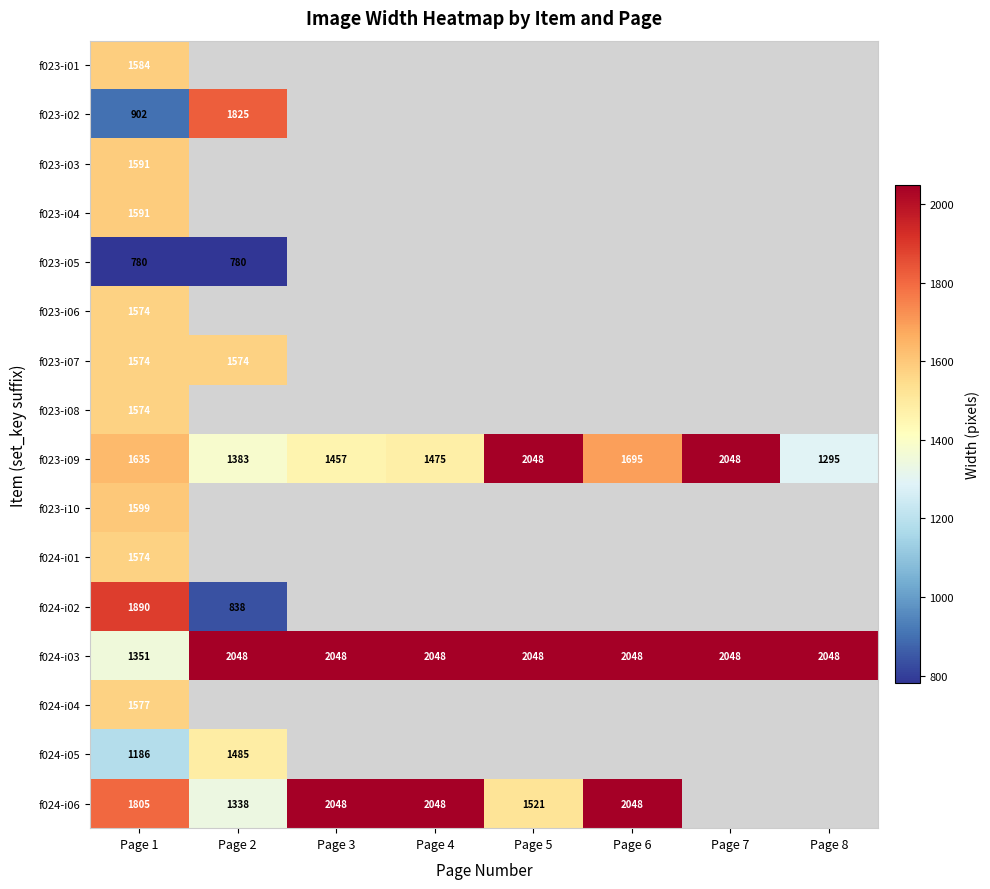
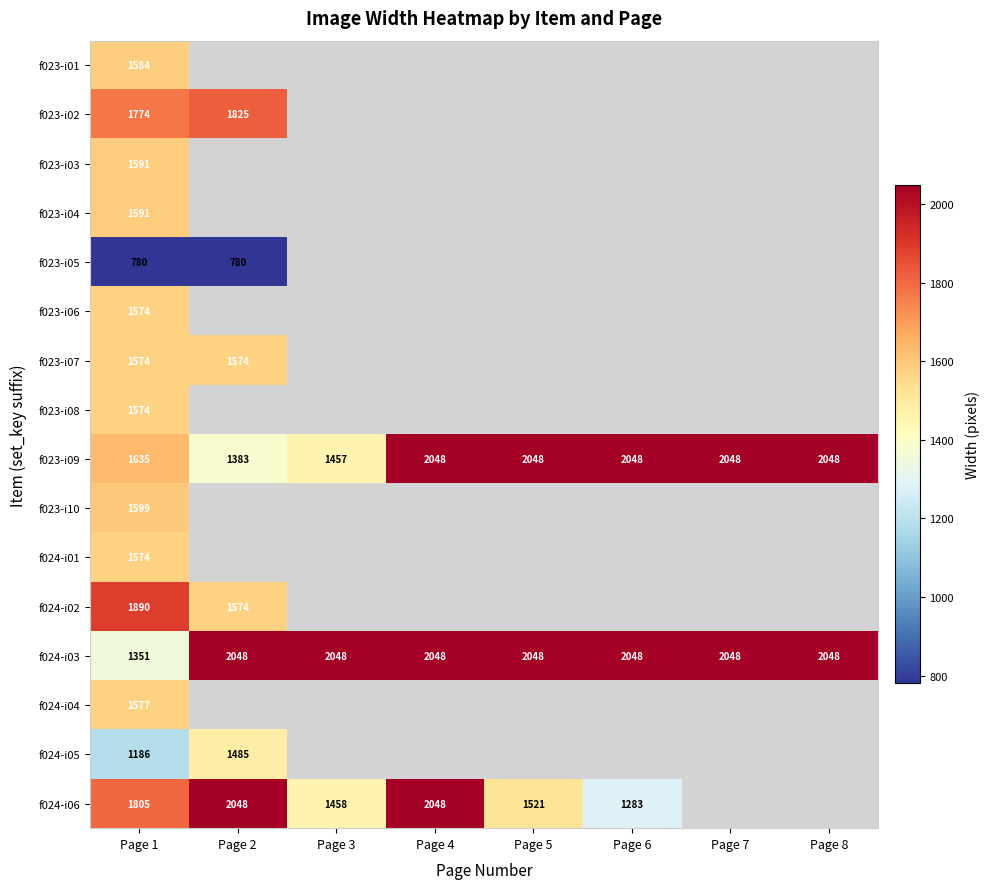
  {
    "f023-i01": {
      "Page 1": 1584
    },
    "f023-i02": {
-     "Page 1": 902,
+     "Page 1": 1774,
      "Page 2": 1825
    },
    "f023-i03": {
      "Page 1": 1591
    },
    "f023-i04": {
      "Page 1": 1591
    },
    "f023-i05": {
      "Page 1": 780,
      "Page 2": 780
    },
    "f023-i06": {
      "Page 1": 1574
    },
    "f023-i07": {
      "Page 1": 1574,
      "Page 2": 1574
    },
    "f023-i08": {
      "Page 1": 1574
    },
    "f023-i09": {
      "Page 1": 1635,
      "Page 2": 1383,
      "Page 3": 1457,
-     "Page 4": 1475,
+     "Page 4": 2048,
      "Page 5": 2048,
-     "Page 6": 1695,
+     "Page 6": 2048,
      "Page 7": 2048,
-     "Page 8": 1295
+     "Page 8": 2048
    },
    "f023-i10": {
      "Page 1": 1599
    },
    "f024-i01": {
      "Page 1": 1574
    },
    "f024-i02": {
      "Page 1": 1890,
-     "Page 2": 838
+     "Page 2": 1574
    },
    "f024-i03": {
      "Page 1": 1351,
      "Page 2": 2048,
      "Page 3": 2048,
      "Page 4": 2048,
      "Page 5": 2048,
      "Page 6": 2048,
      "Page 7": 2048,
      "Page 8": 2048
    },
    "f024-i04": {
      "Page 1": 1577
    },
    "f024-i05": {
      "Page 1": 1186,
      "Page 2": 1485
    },
    "f024-i06": {
      "Page 1": 1805,
-     "Page 2": 1338,
-     "Page 3": 2048,
+     "Page 2": 2048,
+     "Page 3": 1458,
      "Page 4": 2048,
      "Page 5": 1521,
-     "Page 6": 2048
+     "Page 6": 1283
    }
  }
